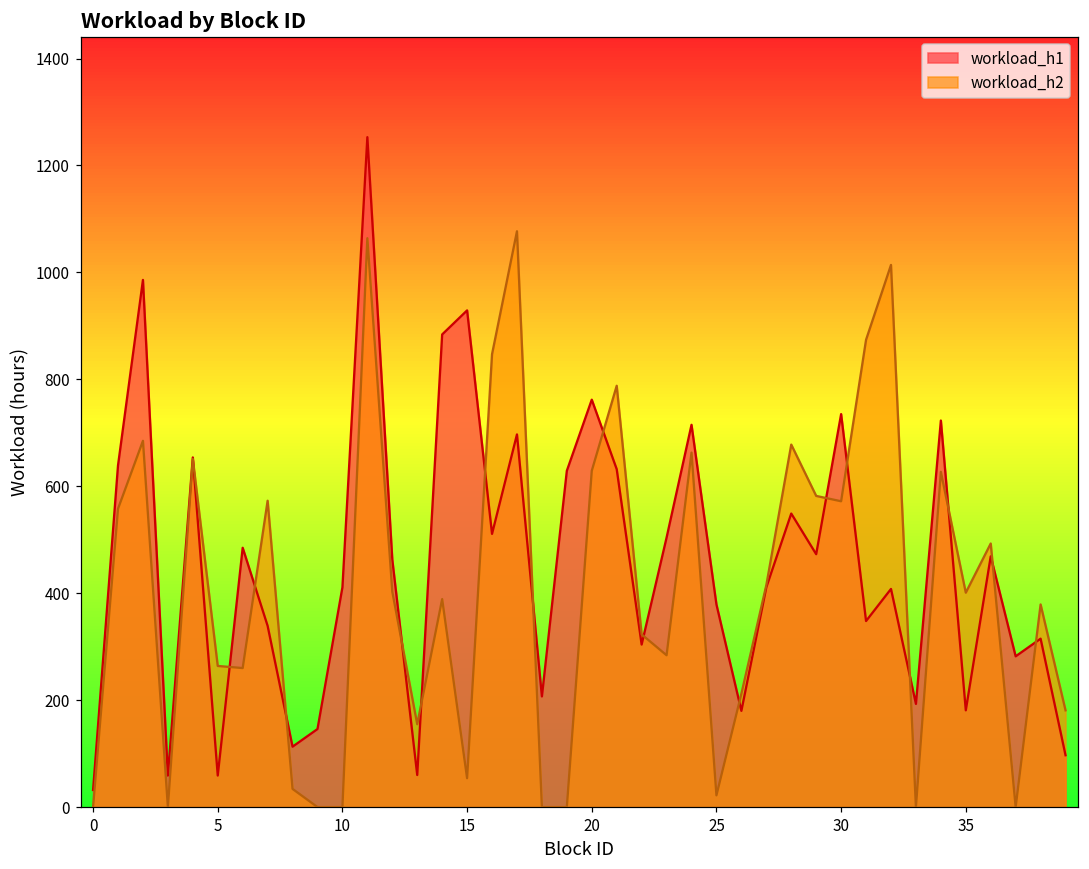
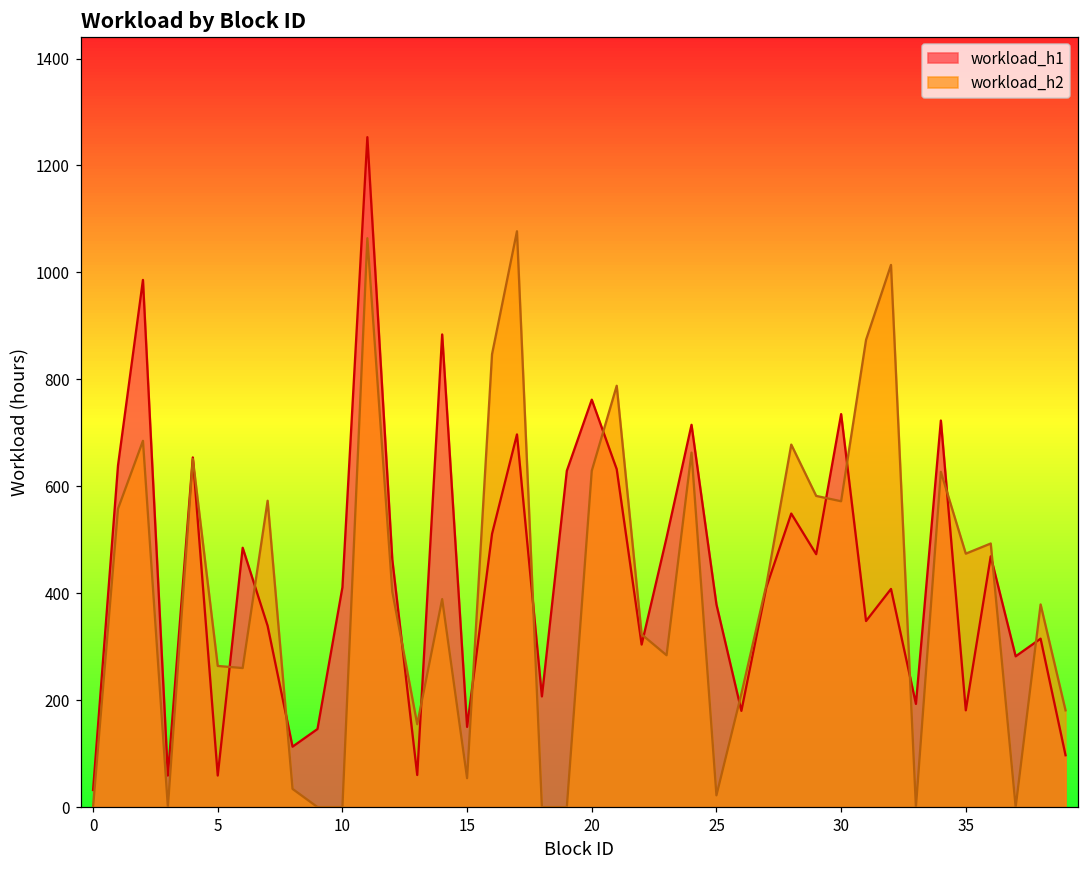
  {
    "workload_h1": {
      "0": 30,
      "5": 60,
      "10": 410,
-     "15": 930,
+     "15": 150,
      "20": 760,
      "25": 380,
      "30": 740,
      "35": 180
    },
    "workload_h2": {
      "0": 0,
      "5": 260,
      "10": 0,
      "15": 50,
      "20": 630,
      "25": 20,
      "30": 570,
-     "35": 400
+     "35": 470
    }
  }
